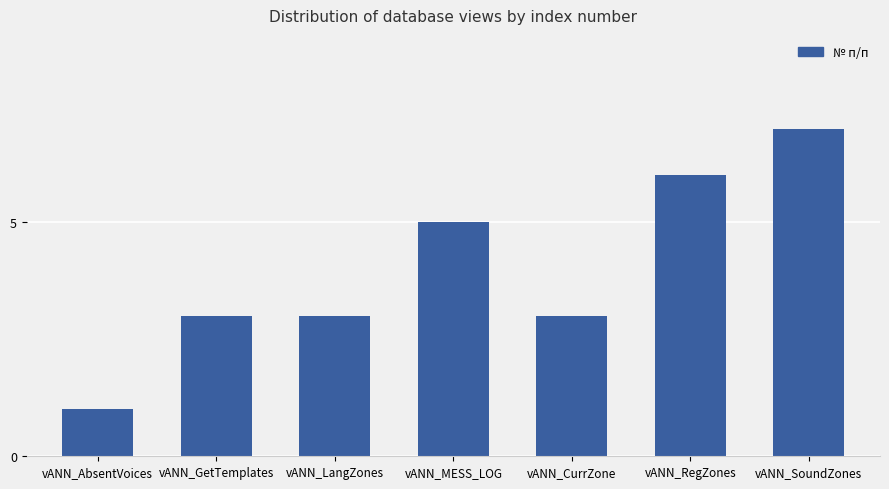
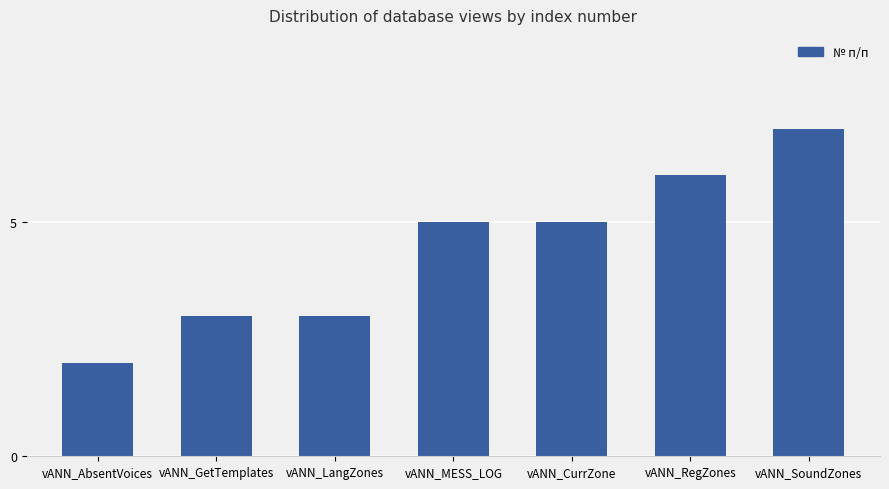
  {
-   "vANN_AbsentVoices": 1,
+   "vANN_AbsentVoices": 2,
    "vANN_GetTemplates": 3,
    "vANN_LangZones": 3,
    "vANN_MESS_LOG": 5,
-   "vANN_CurrZone": 3,
+   "vANN_CurrZone": 5,
    "vANN_RegZones": 6,
    "vANN_SoundZones": 7
  }
